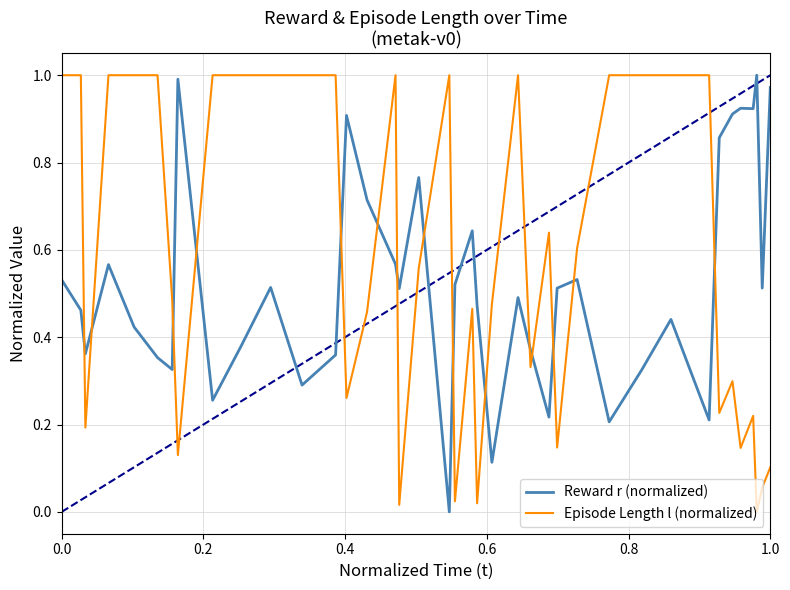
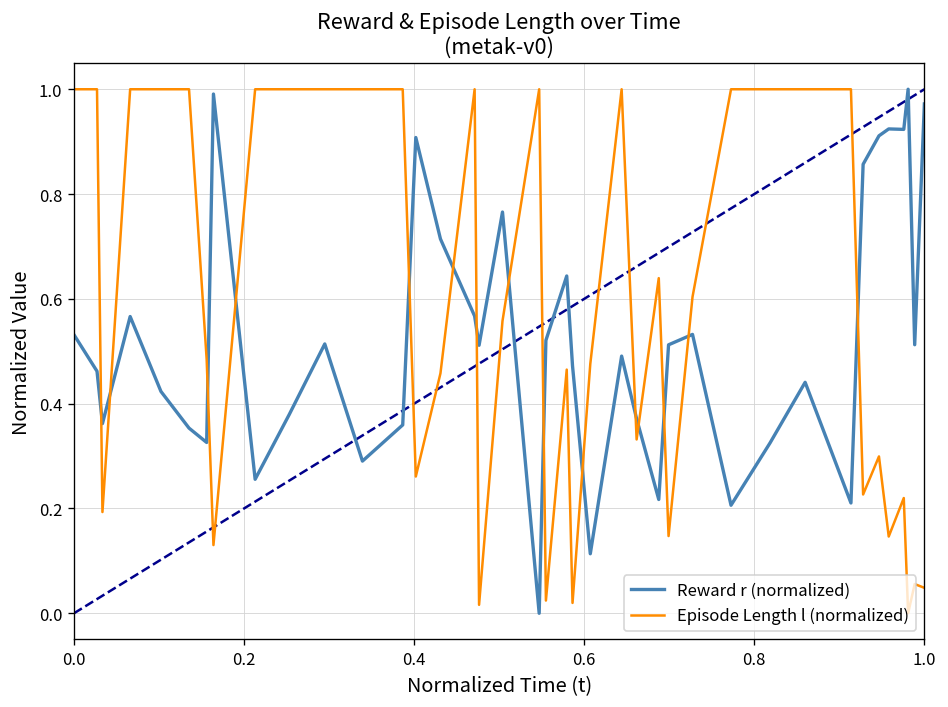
  {
    "Reward r (normalized)": {
      "0.0": 0.53,
      "1.0": 0.97
    },
    "Episode Length l (normalized)": {
      "0.0": 1.00,
-     "1.0": 0.10
+     "1.0": 0.05
    }
  }
